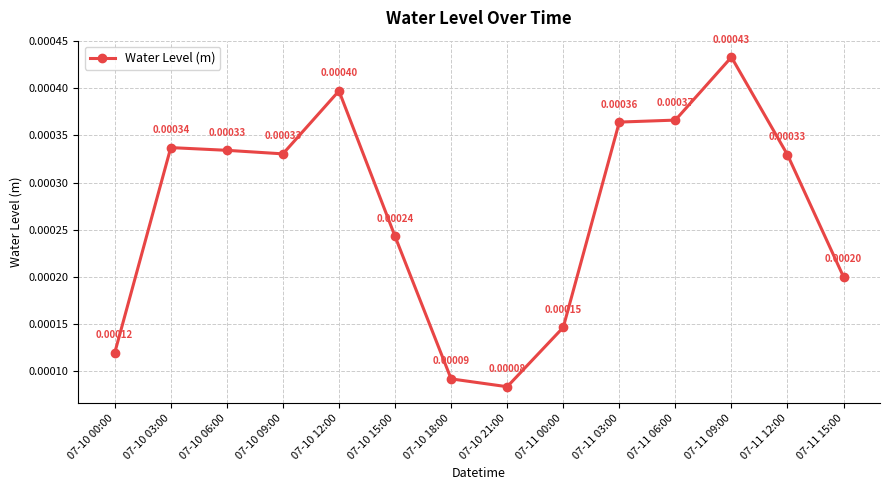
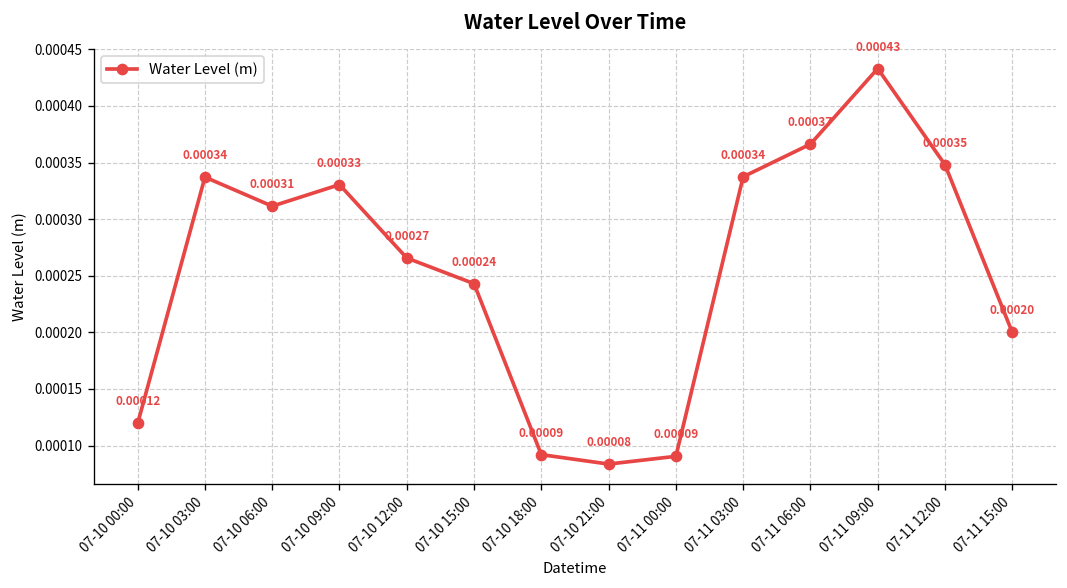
  {
    "07-10 00:00": 0.00012,
    "07-10 03:00": 0.00034,
-   "07-10 06:00": 0.00033,
+   "07-10 06:00": 0.00031,
    "07-10 09:00": 0.00033,
-   "07-10 12:00": 0.00040,
+   "07-10 12:00": 0.00027,
    "07-10 15:00": 0.00024,
    "07-10 18:00": 0.00009,
    "07-10 21:00": 0.00008,
-   "07-11 00:00": 0.00015,
-   "07-11 03:00": 0.00036,
+   "07-11 00:00": 0.00009,
+   "07-11 03:00": 0.00034,
    "07-11 06:00": 0.00037,
    "07-11 09:00": 0.00043,
-   "07-11 12:00": 0.00033,
+   "07-11 12:00": 0.00035,
    "07-11 15:00": 0.00020
  }
